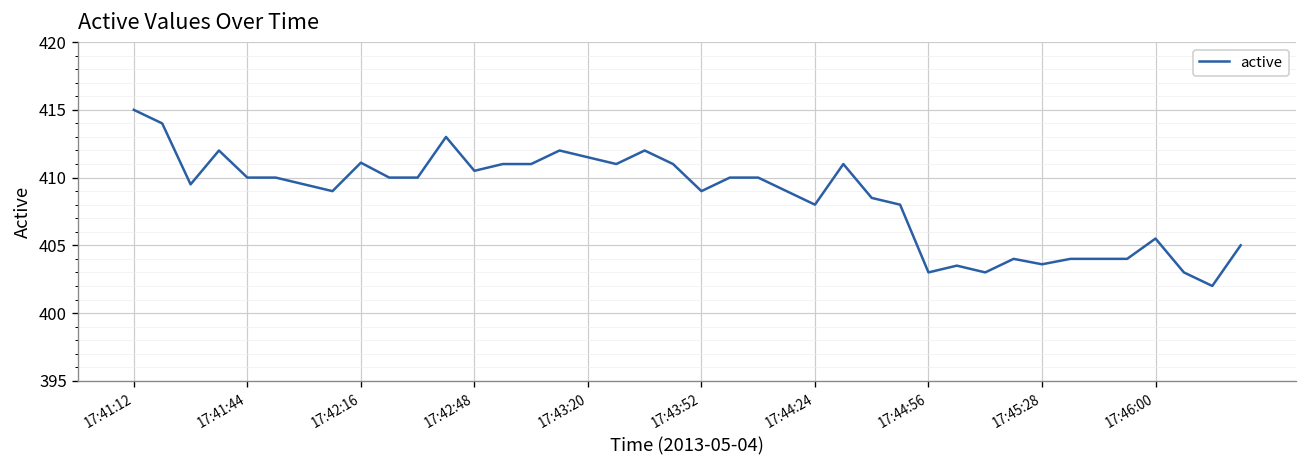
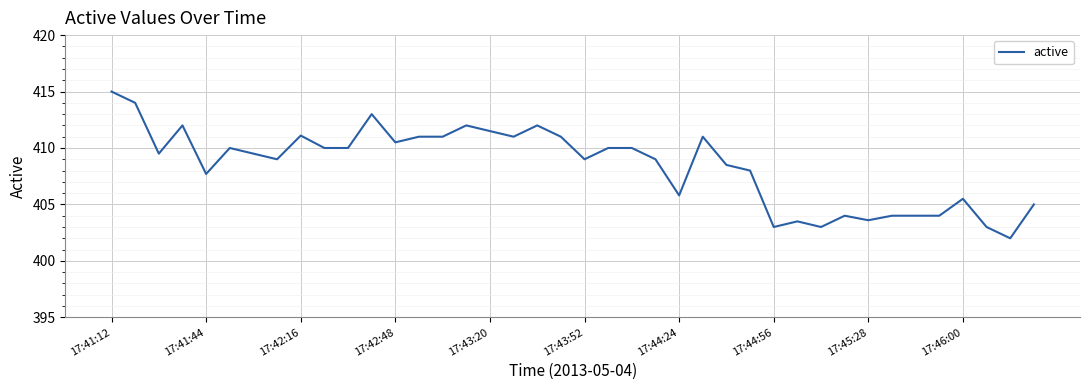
  {
    "17:41:12": 415.0,
-   "17:41:44": 410.0,
+   "17:41:44": 407.7,
    "17:42:16": 411.1,
    "17:42:48": 410.5,
    "17:43:20": 411.5,
    "17:43:52": 409.0,
-   "17:44:24": 408.0,
+   "17:44:24": 405.8,
    "17:44:56": 403.0,
    "17:45:28": 403.6,
    "17:46:00": 405.5
  }
